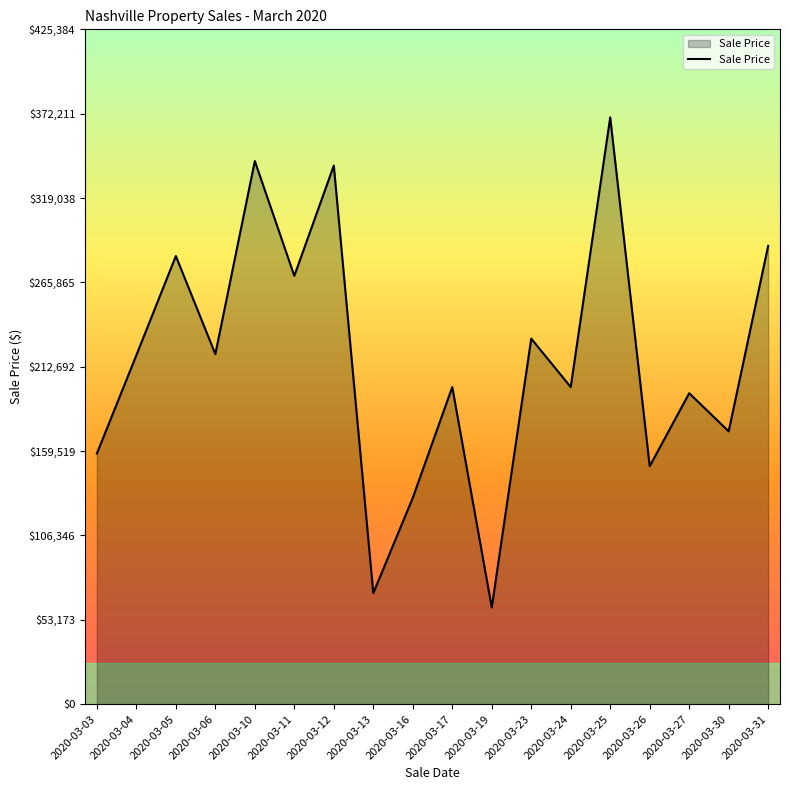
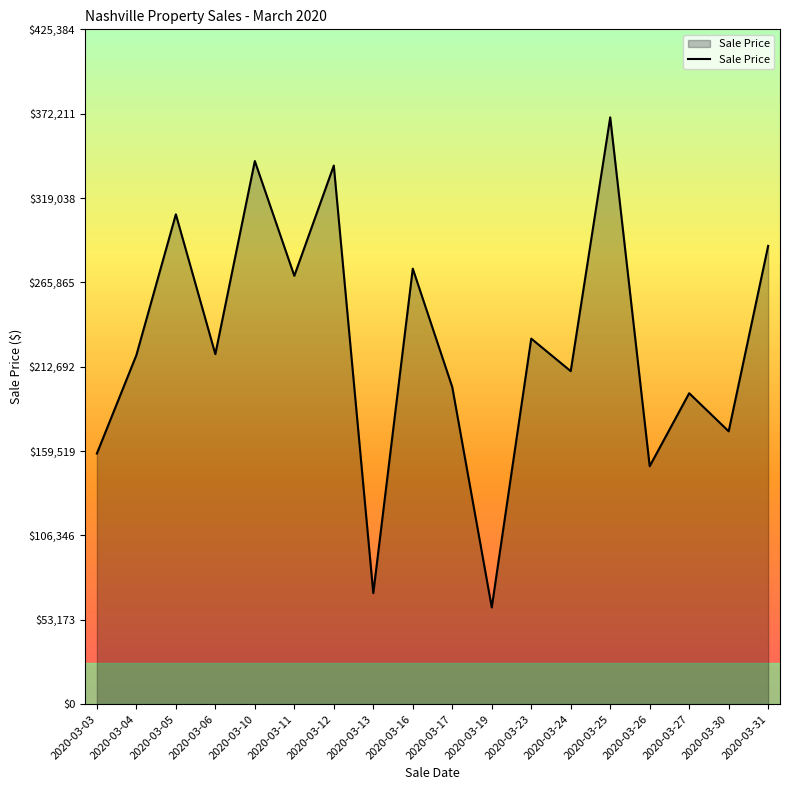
  {
    "2020-03-03": "$158,000",
    "2020-03-04": "$220,000",
-   "2020-03-05": "$282,000",
+   "2020-03-05": "$309,000",
    "2020-03-06": "$221,000",
    "2020-03-10": "$342,000",
    "2020-03-11": "$270,000",
    "2020-03-12": "$339,000",
    "2020-03-13": "$70,000",
-   "2020-03-16": "$130,000",
+   "2020-03-16": "$275,000",
    "2020-03-17": "$200,000",
    "2020-03-19": "$61,000",
    "2020-03-23": "$230,000",
-   "2020-03-24": "$200,000",
+   "2020-03-24": "$210,000",
    "2020-03-25": "$370,000",
    "2020-03-26": "$150,000",
    "2020-03-27": "$196,000",
    "2020-03-30": "$172,000",
    "2020-03-31": "$289,000"
  }
